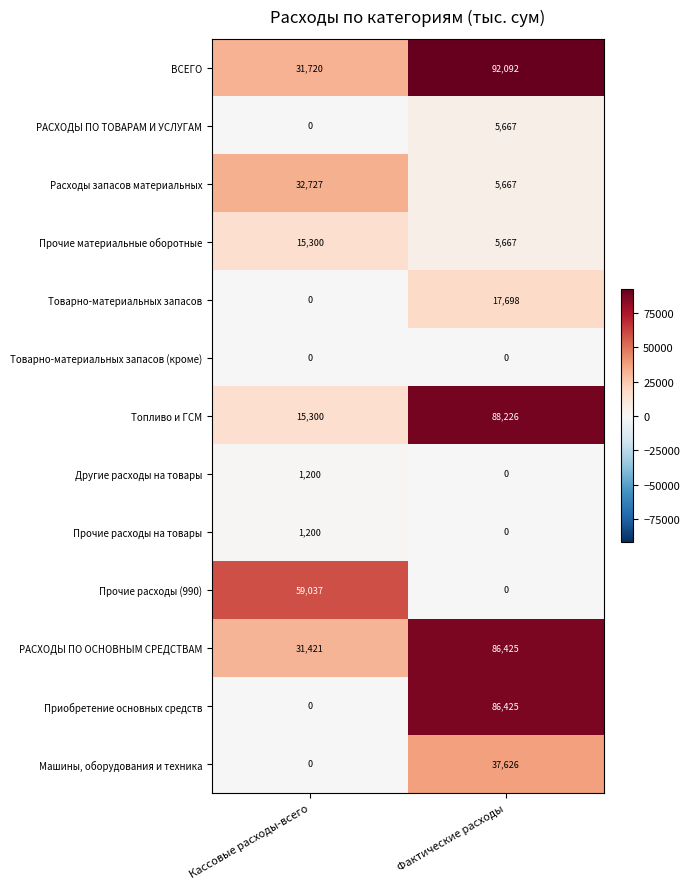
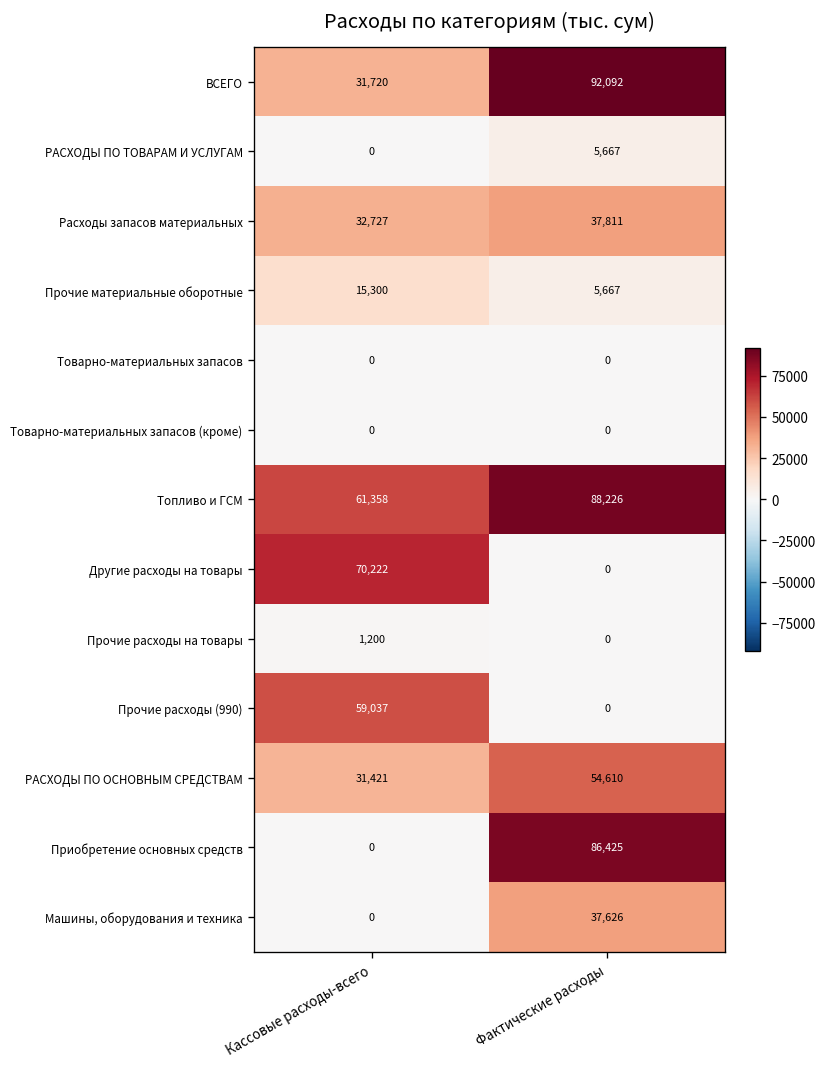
  {
    "ВСЕГО": {
      "Кассовые расходы-всего": "31,720",
      "Фактические расходы": "92,092"
    },
    "РАСХОДЫ ПО ТОВАРАМ И УСЛУГАМ": {
      "Кассовые расходы-всего": "0",
      "Фактические расходы": "5,667"
    },
    "Расходы запасов материальных": {
      "Кассовые расходы-всего": "32,727",
-     "Фактические расходы": "5,667"
+     "Фактические расходы": "37,811"
    },
    "Прочие материальные оборотные": {
      "Кассовые расходы-всего": "15,300",
      "Фактические расходы": "5,667"
    },
    "Товарно-материальных запасов": {
      "Кассовые расходы-всего": "0",
-     "Фактические расходы": "17,698"
+     "Фактические расходы": "0"
    },
    "Товарно-материальных запасов (кроме)": {
      "Кассовые расходы-всего": "0",
      "Фактические расходы": "0"
    },
    "Топливо и ГСМ": {
-     "Кассовые расходы-всего": "15,300",
+     "Кассовые расходы-всего": "61,358",
      "Фактические расходы": "88,226"
    },
    "Другие расходы на товары": {
-     "Кассовые расходы-всего": "1,200",
+     "Кассовые расходы-всего": "70,222",
      "Фактические расходы": "0"
    },
    "Прочие расходы на товары": {
      "Кассовые расходы-всего": "1,200",
      "Фактические расходы": "0"
    },
    "Прочие расходы (990)": {
      "Кассовые расходы-всего": "59,037",
      "Фактические расходы": "0"
    },
    "РАСХОДЫ ПО ОСНОВНЫМ СРЕДСТВАМ": {
      "Кассовые расходы-всего": "31,421",
-     "Фактические расходы": "86,425"
+     "Фактические расходы": "54,610"
    },
    "Приобретение основных средств": {
      "Кассовые расходы-всего": "0",
      "Фактические расходы": "86,425"
    },
    "Машины, оборудования и техника": {
      "Кассовые расходы-всего": "0",
      "Фактические расходы": "37,626"
    }
  }
